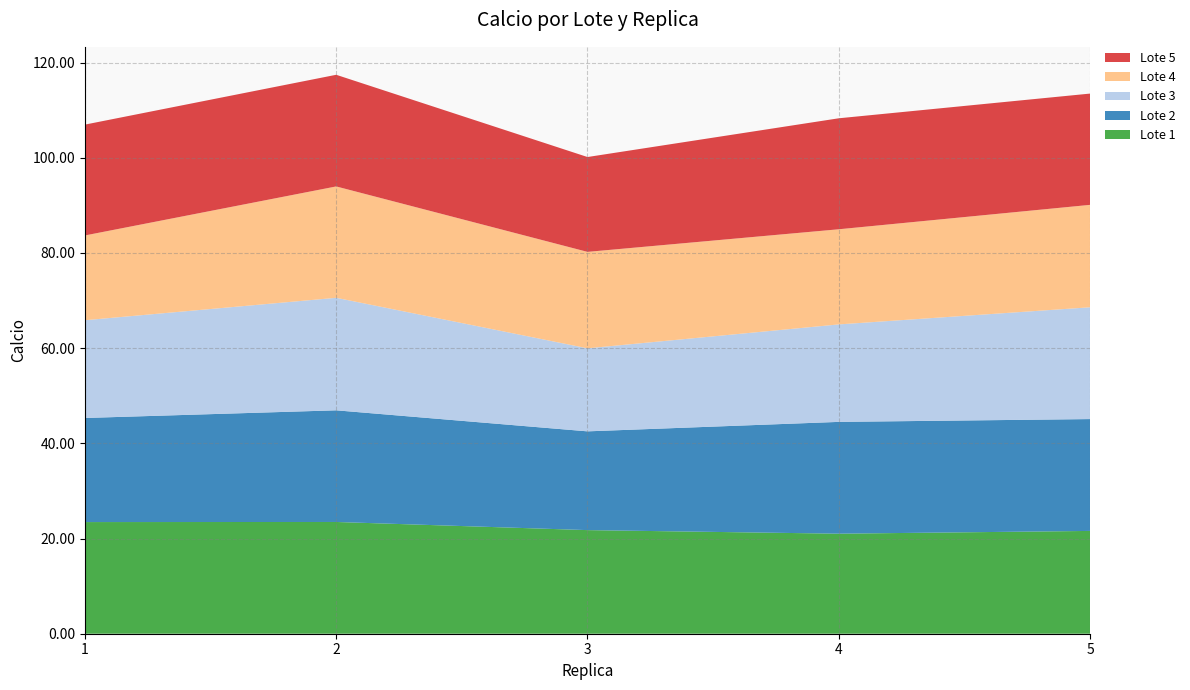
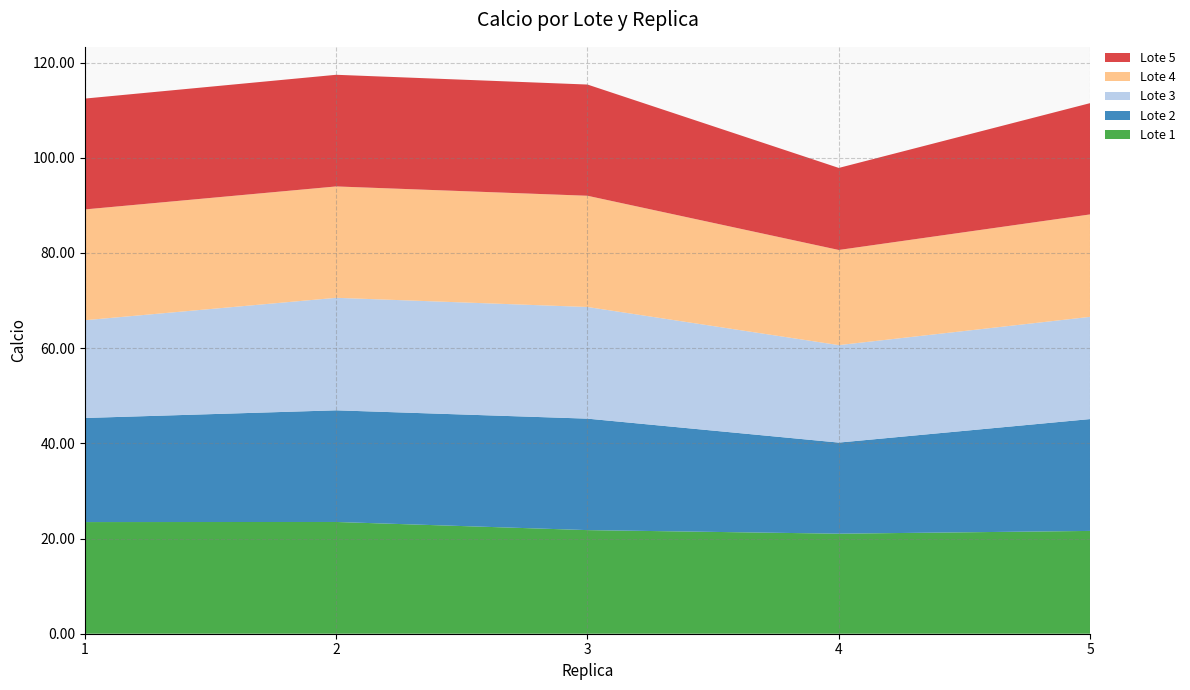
  {
    "Lote 1": {
      "1": 23,
      "2": 23,
      "3": 22,
      "4": 21,
      "5": 22
    },
    "Lote 2": {
      "1": 22,
      "2": 23,
-     "3": 21,
-     "4": 23,
+     "3": 23,
+     "4": 19,
      "5": 24
    },
    "Lote 3": {
      "1": 21,
      "2": 24,
-     "3": 17,
+     "3": 23,
      "4": 20,
-     "5": 23
+     "5": 21
    },
    "Lote 4": {
-     "1": 18,
+     "1": 23,
      "2": 23,
-     "3": 20,
+     "3": 23,
      "4": 20,
      "5": 22
    },
    "Lote 5": {
      "1": 23,
      "2": 23,
-     "3": 20,
-     "4": 23,
+     "3": 23,
+     "4": 17,
      "5": 23
    }
  }
